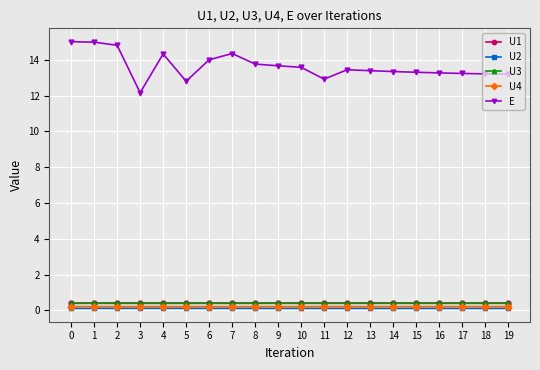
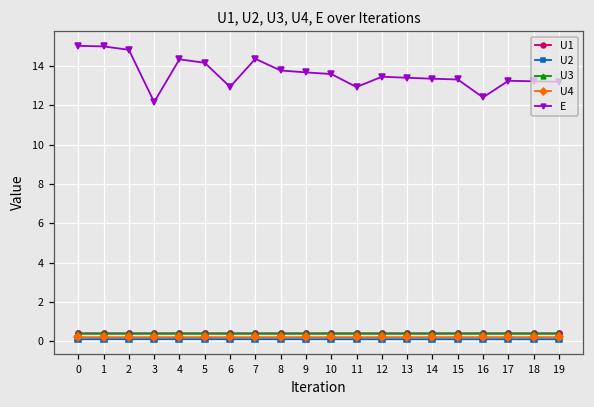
  {
    "U3": {
      "0": 0.4,
      "1": 0.4,
      "2": 0.4,
      "3": 0.4,
      "4": 0.4,
      "5": 0.4,
      "6": 0.4,
      "7": 0.4,
      "8": 0.4,
      "9": 0.4,
      "10": 0.4,
      "11": 0.4,
      "12": 0.4,
      "13": 0.4,
      "14": 0.4,
      "15": 0.4,
      "16": 0.4,
      "17": 0.4,
      "18": 0.4,
      "19": 0.4
    },
    "E": {
      "0": 15.0,
      "1": 15.0,
      "2": 14.8,
      "3": 12.2,
      "4": 14.3,
-     "5": 12.8,
-     "6": 14.0,
+     "5": 14.2,
+     "6": 12.9,
      "7": 14.4,
      "8": 13.8,
      "9": 13.7,
      "10": 13.6,
      "11": 12.9,
      "12": 13.4,
      "13": 13.4,
      "14": 13.3,
      "15": 13.3,
-     "16": 13.3,
+     "16": 12.4,
      "17": 13.2
    }
  }
